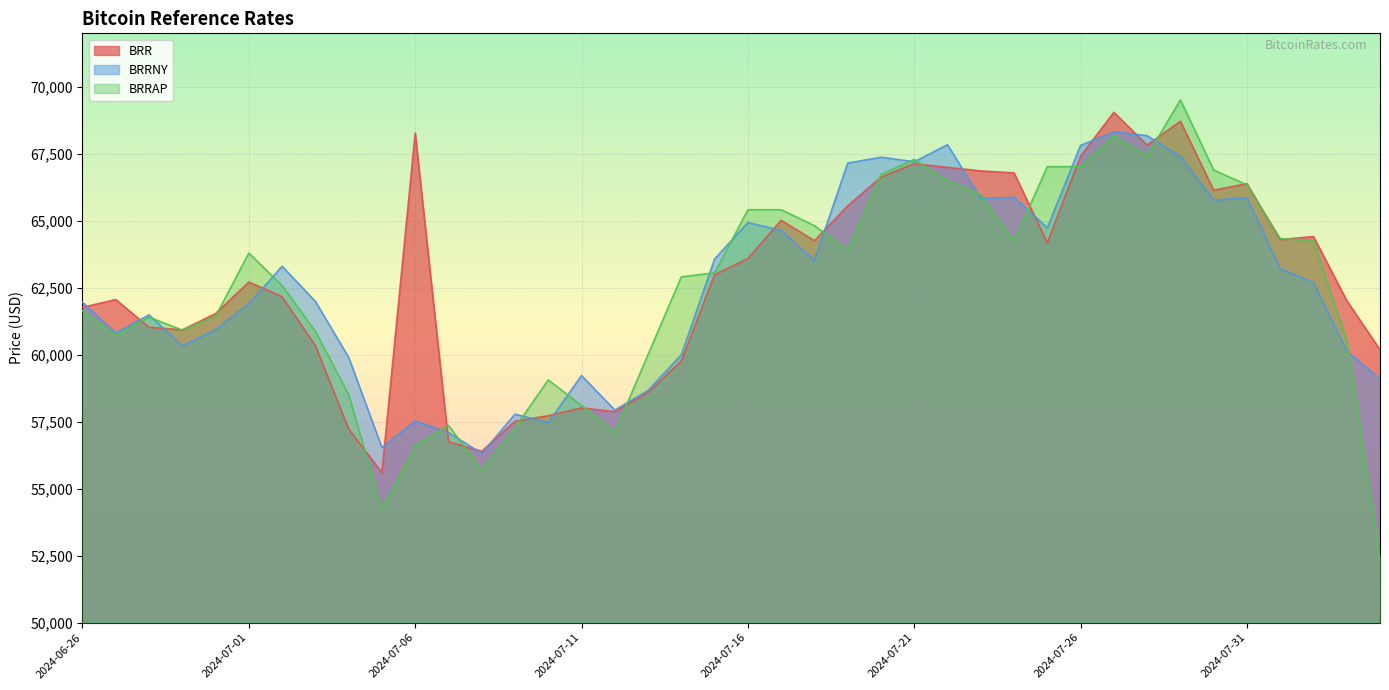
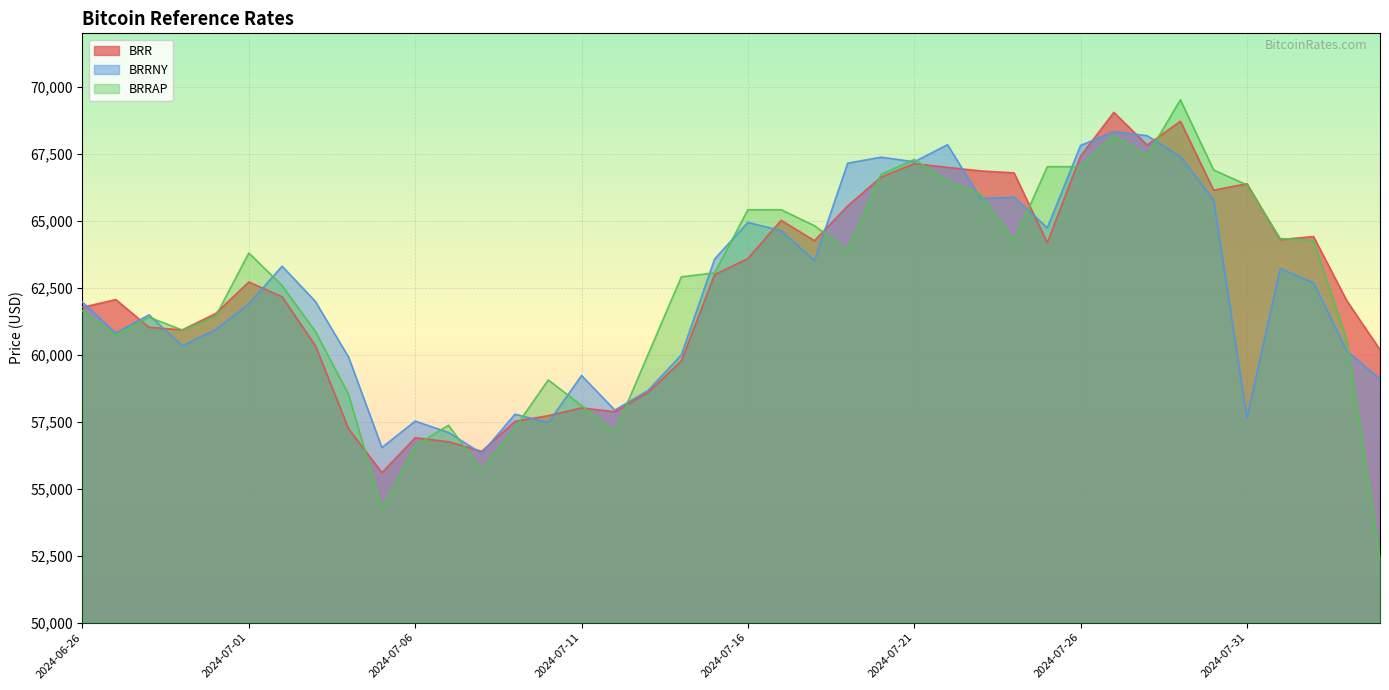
  {
    "BRR": {
      "2024-06-26": "61,800",
      "2024-07-01": "62,700",
-     "2024-07-06": "68,300",
+     "2024-07-06": "56,900",
      "2024-07-16": "63,600",
      "2024-07-26": "67,400"
    },
    "BRRNY": {
      "2024-06-26": "62,000",
      "2024-07-01": "61,900",
      "2024-07-06": "57,500",
      "2024-07-11": "59,200",
      "2024-07-16": "64,900",
      "2024-07-26": "67,800",
-     "2024-07-31": "65,900"
+     "2024-07-31": "57,600"
    },
    "BRRAP": {
      "2024-06-26": "61,600",
      "2024-07-01": "63,800",
      "2024-07-06": "56,600",
      "2024-07-16": "65,400",
      "2024-07-26": "67,000"
    }
  }
